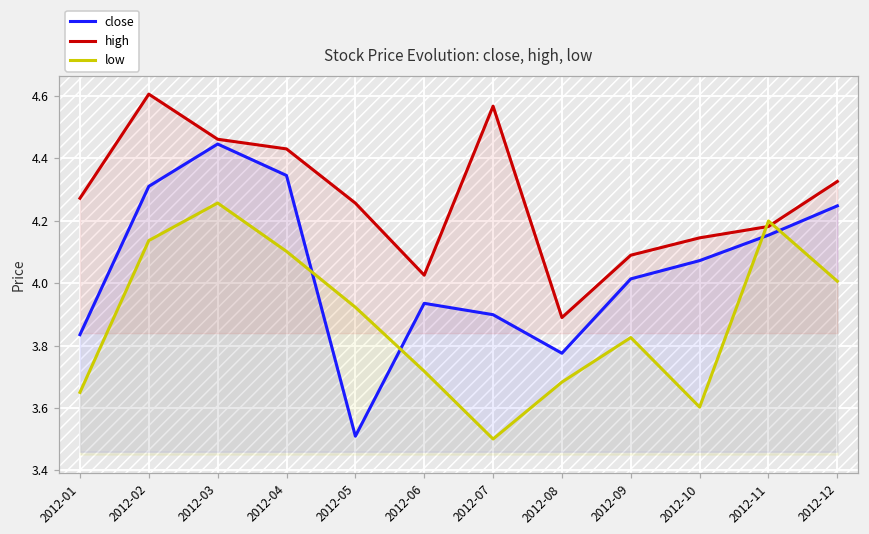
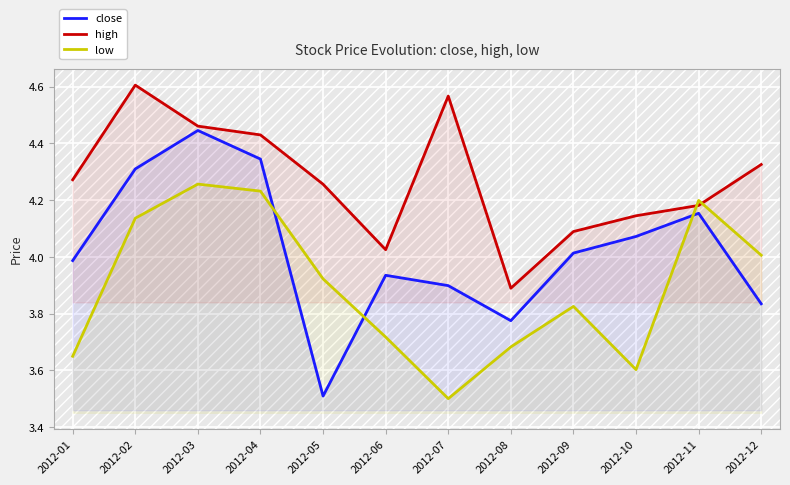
  {
    "close": {
-     "2012-01": 3.83,
+     "2012-01": 3.99,
      "2012-02": 4.31,
      "2012-03": 4.45,
      "2012-04": 4.35,
      "2012-05": 3.51,
      "2012-06": 3.94,
      "2012-07": 3.90,
      "2012-08": 3.78,
      "2012-09": 4.01,
      "2012-10": 4.07,
      "2012-11": 4.15,
-     "2012-12": 4.25
+     "2012-12": 3.83
    },
    "high": {
      "2012-01": 4.27,
      "2012-02": 4.61,
      "2012-03": 4.46,
      "2012-04": 4.43,
      "2012-05": 4.26,
      "2012-06": 4.03,
      "2012-07": 4.57,
      "2012-08": 3.89,
      "2012-09": 4.09,
      "2012-10": 4.15,
      "2012-11": 4.18,
      "2012-12": 4.33
    },
    "low": {
      "2012-01": 3.65,
      "2012-02": 4.14,
      "2012-03": 4.26,
-     "2012-04": 4.10,
+     "2012-04": 4.23,
      "2012-05": 3.92,
      "2012-06": 3.72,
      "2012-07": 3.50,
      "2012-08": 3.68,
      "2012-09": 3.83,
      "2012-10": 3.60,
      "2012-11": 4.20,
      "2012-12": 4.01
    }
  }
